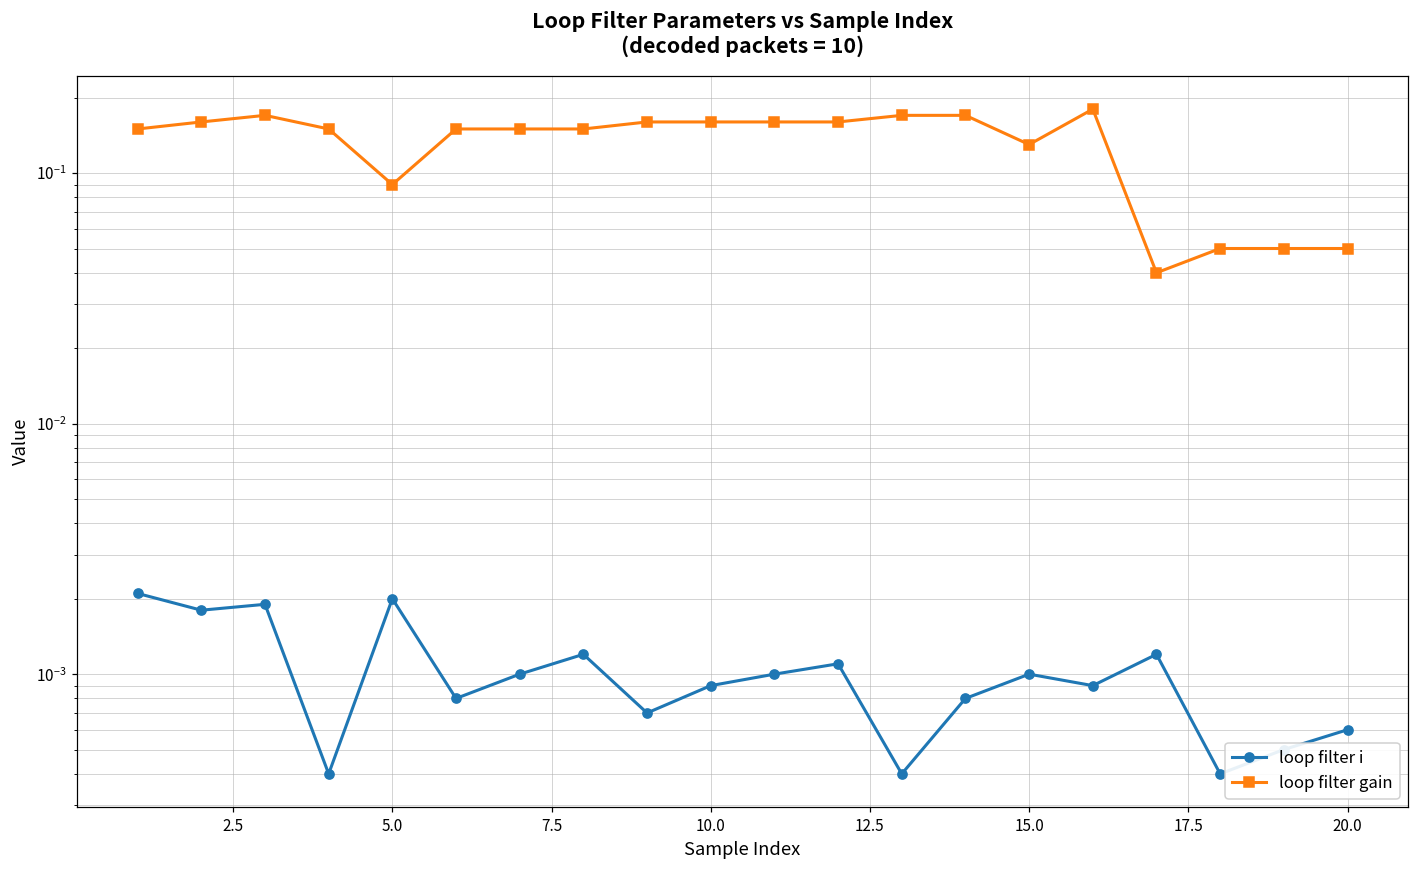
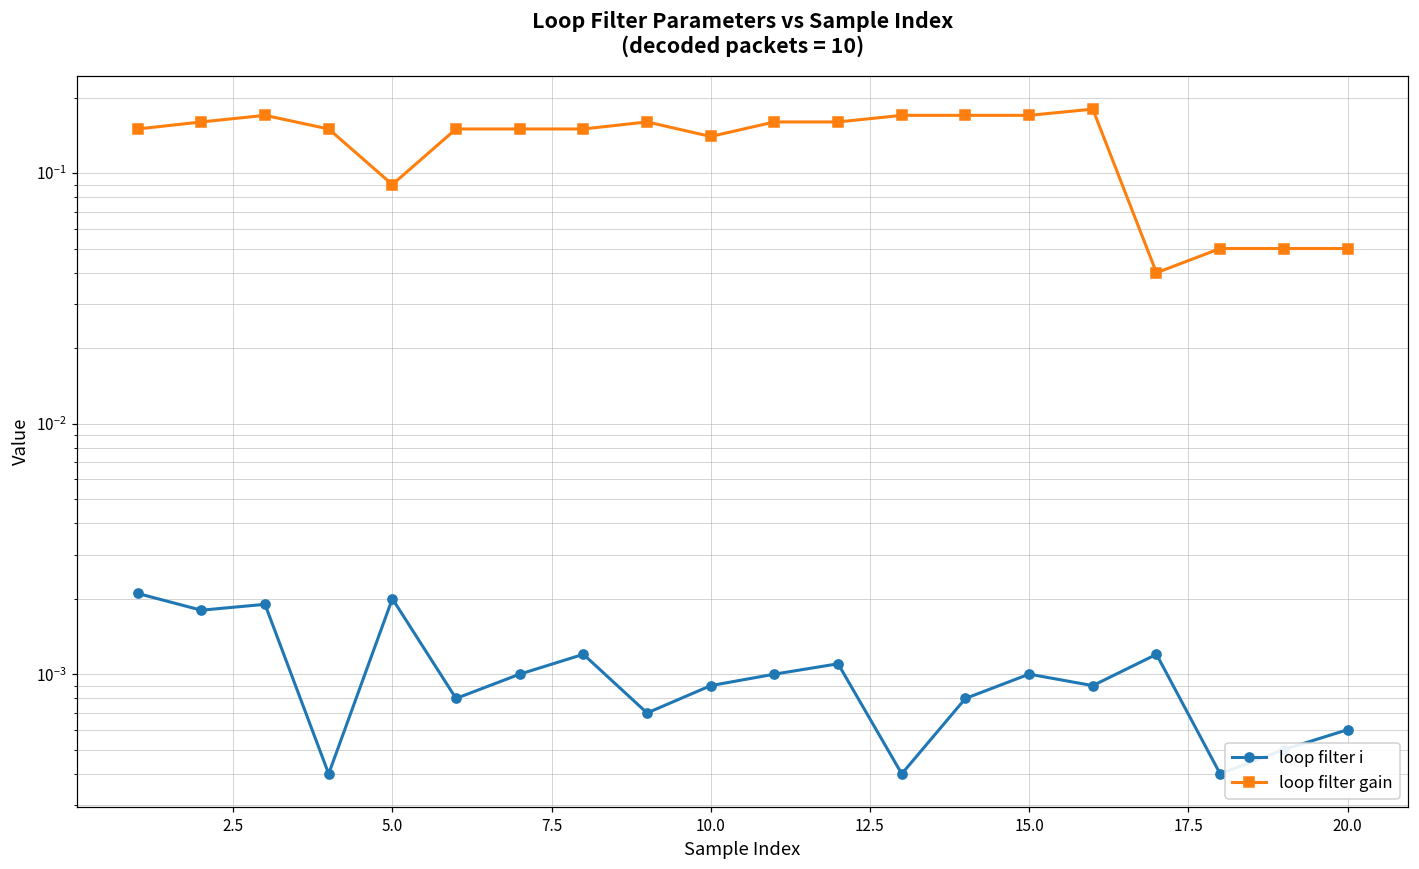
  {
    "loop filter i": {
      "5.0": 0.0020,
      "10.0": 0.00090,
      "15.0": 0.0010,
      "20.0": 0.00060
    },
    "loop filter gain": {
      "5.0": 0.09,
-     "10.0": 0.16,
-     "15.0": 0.13,
+     "10.0": 0.14,
+     "15.0": 0.17,
      "20.0": 0.05
    }
  }
